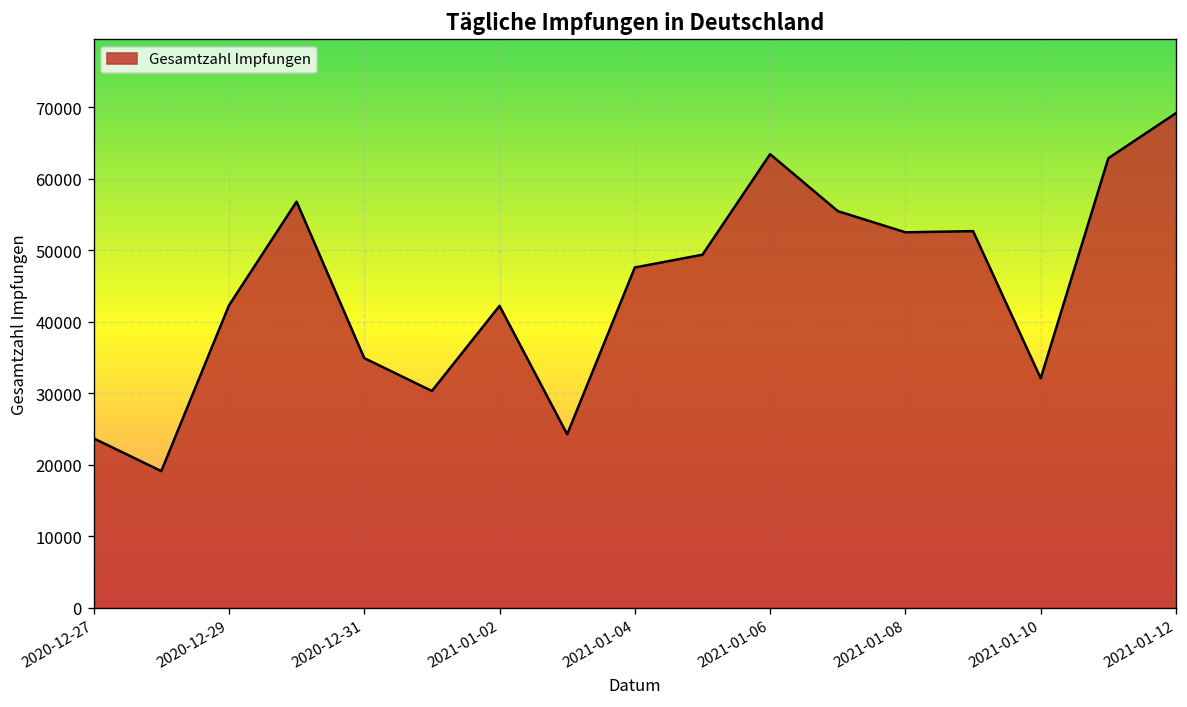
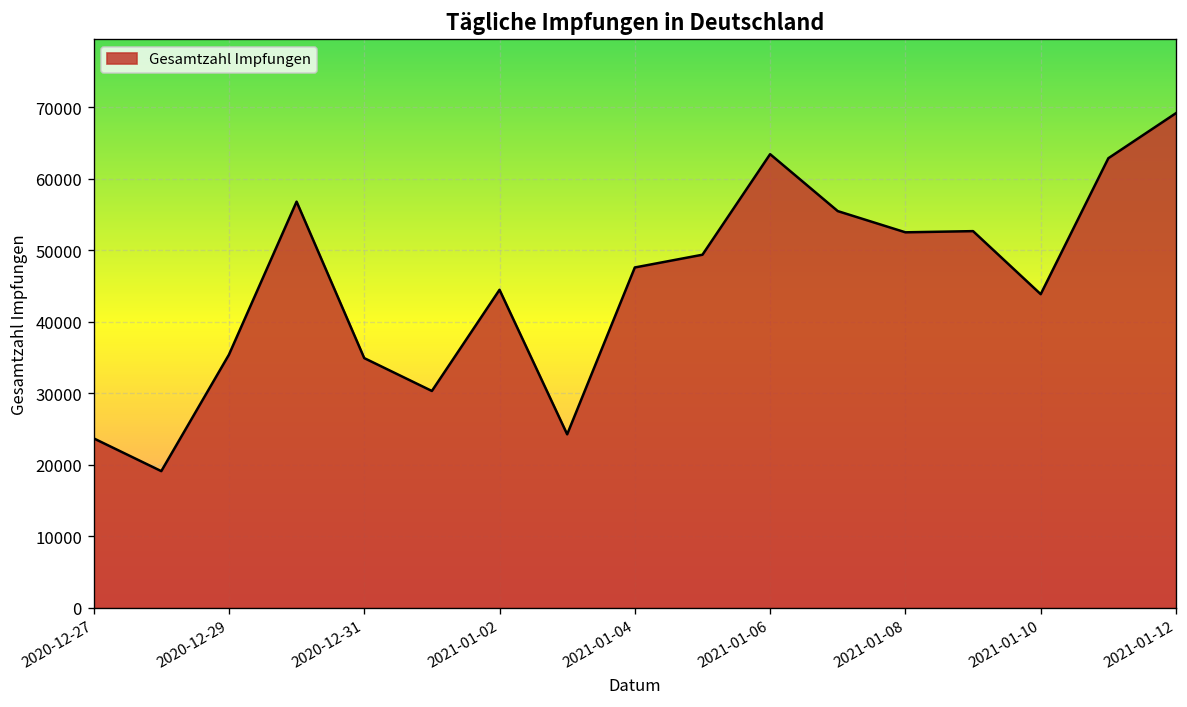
  {
    "2020-12-27": 24000,
-   "2020-12-29": 42000,
+   "2020-12-29": 35000,
    "2020-12-31": 35000,
-   "2021-01-02": 42000,
+   "2021-01-02": 44000,
    "2021-01-04": 48000,
    "2021-01-06": 63000,
    "2021-01-08": 53000,
-   "2021-01-10": 32000,
+   "2021-01-10": 44000,
    "2021-01-12": 69000
  }
